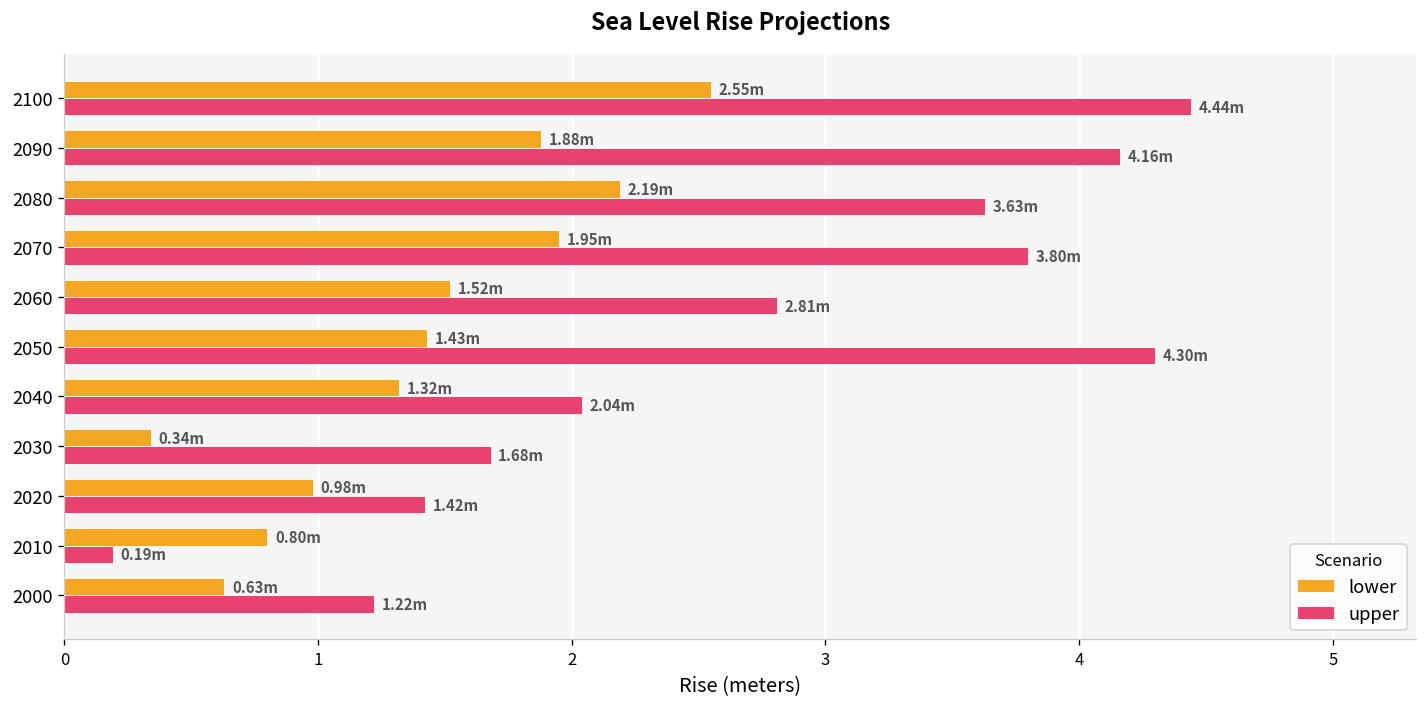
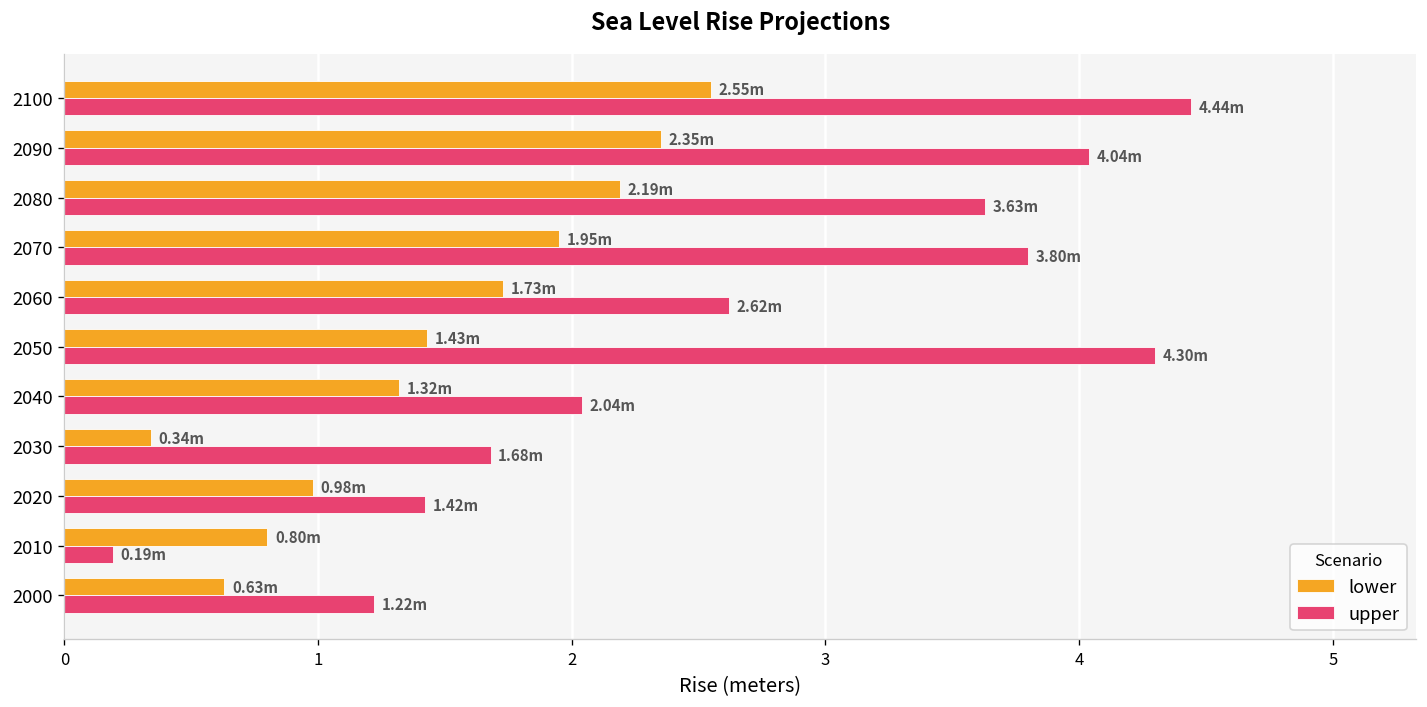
  {
    "lower": {
      "2100": "2.55m",
-     "2090": "1.88m",
+     "2090": "2.35m",
      "2080": "2.19m",
      "2070": "1.95m",
-     "2060": "1.52m",
+     "2060": "1.73m",
      "2050": "1.43m",
      "2040": "1.32m",
      "2030": "0.34m",
      "2020": "0.98m",
      "2010": "0.80m",
      "2000": "0.63m"
    },
    "upper": {
      "2100": "4.44m",
-     "2090": "4.16m",
+     "2090": "4.04m",
      "2080": "3.63m",
      "2070": "3.80m",
-     "2060": "2.81m",
+     "2060": "2.62m",
      "2050": "4.30m",
      "2040": "2.04m",
      "2030": "1.68m",
      "2020": "1.42m",
      "2010": "0.19m",
      "2000": "1.22m"
    }
  }
